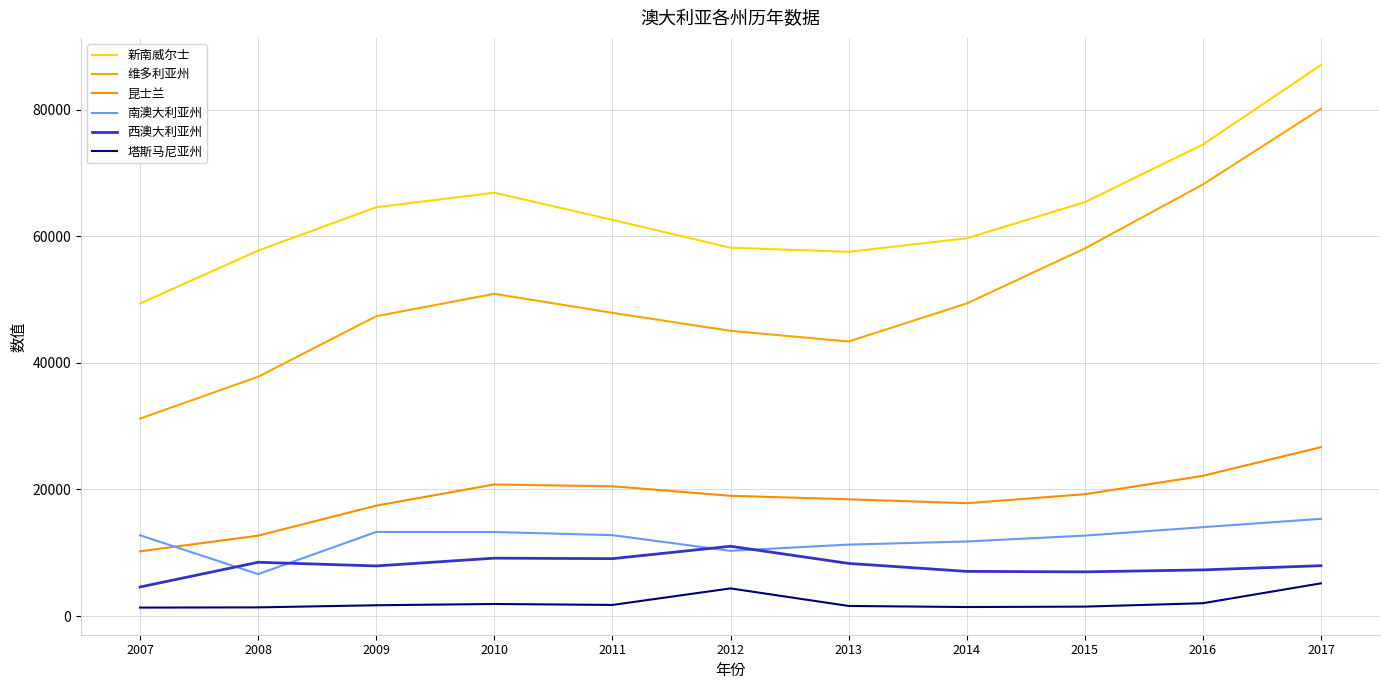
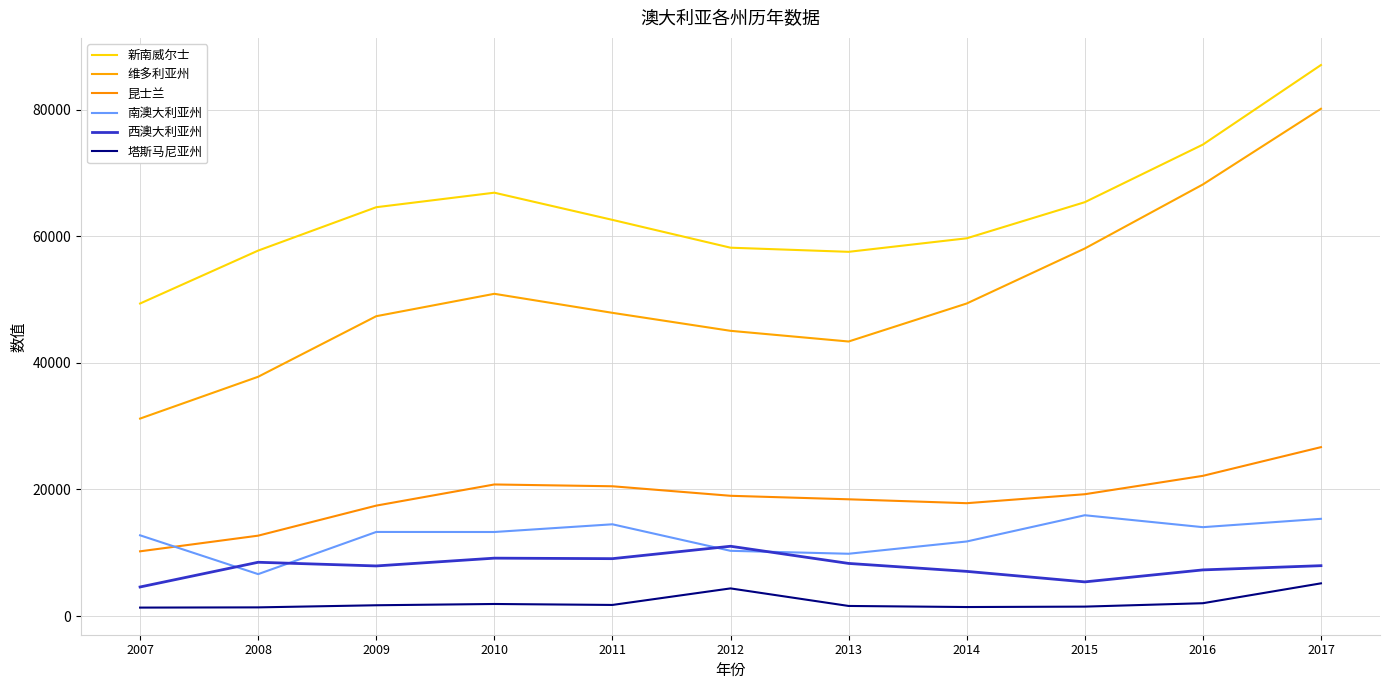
  {
    "南澳大利亚州": {
      "2007": 13000,
      "2008": 7000,
      "2009": 13000,
      "2010": 13000,
-     "2011": 13000,
+     "2011": 15000,
      "2012": 10000,
-     "2013": 11000,
+     "2013": 10000,
      "2014": 12000,
-     "2015": 13000,
+     "2015": 16000,
      "2016": 14000,
      "2017": 15000
    },
    "西澳大利亚州": {
      "2007": 5000,
      "2008": 9000,
      "2009": 8000,
      "2010": 9000,
      "2011": 9000,
      "2012": 11000,
      "2013": 8000,
      "2014": 7000,
-     "2015": 7000,
+     "2015": 5000,
      "2016": 7000,
      "2017": 8000
    },
    "塔斯马尼亚州": {
      "2007": 1000,
      "2008": 1000,
      "2009": 2000,
      "2010": 2000,
      "2011": 2000,
      "2012": 4000,
      "2013": 2000,
      "2014": 1000,
      "2015": 1000,
      "2016": 2000,
      "2017": 5000
    }
  }
